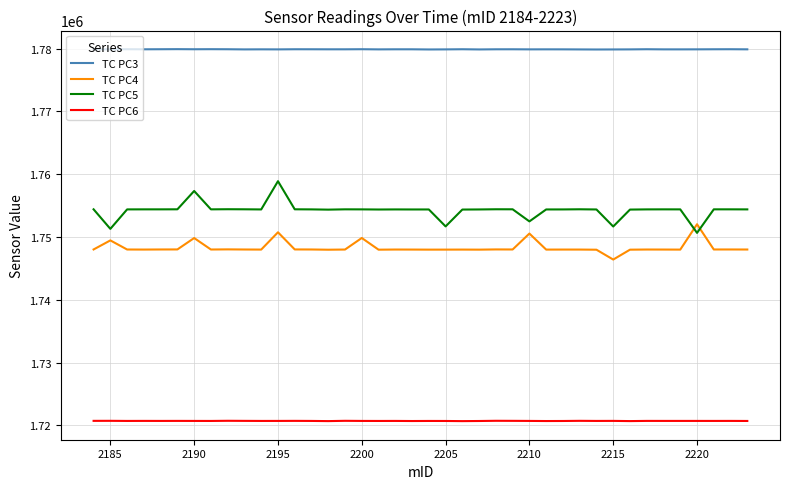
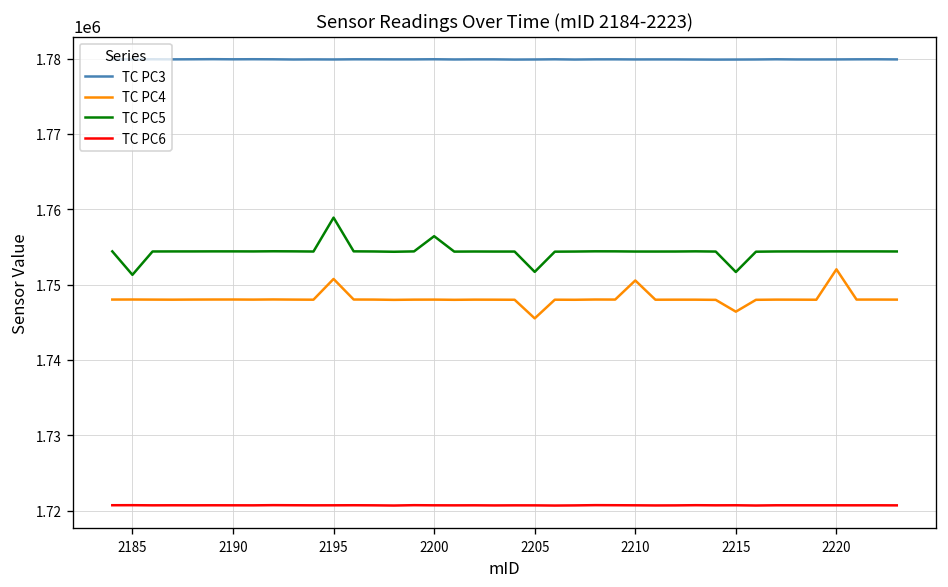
  {
    "TC PC3": {
      "2190": 1780000,
      "2195": 1780000,
      "2200": 1780000,
      "2205": 1780000,
      "2210": 1780000,
      "2215": 1780000,
      "2220": 1780000
    },
    "TC PC4": {
-     "2185": 1749000,
-     "2190": 1750000,
+     "2185": 1748000,
+     "2190": 1748000,
      "2195": 1751000,
-     "2200": 1750000,
-     "2205": 1748000,
+     "2200": 1748000,
+     "2205": 1746000,
      "2210": 1751000,
      "2215": 1746000,
      "2220": 1752000
    },
    "TC PC5": {
      "2185": 1751000,
-     "2190": 1757000,
+     "2190": 1754000,
      "2195": 1759000,
-     "2200": 1754000,
+     "2200": 1756000,
      "2205": 1752000,
-     "2210": 1752000,
+     "2210": 1754000,
      "2215": 1752000,
-     "2220": 1751000
+     "2220": 1754000
    },
    "TC PC6": {
      "2185": 1721000,
      "2190": 1721000,
      "2195": 1721000,
      "2200": 1721000,
      "2205": 1721000,
      "2210": 1721000,
      "2215": 1721000,
      "2220": 1721000
    }
  }
